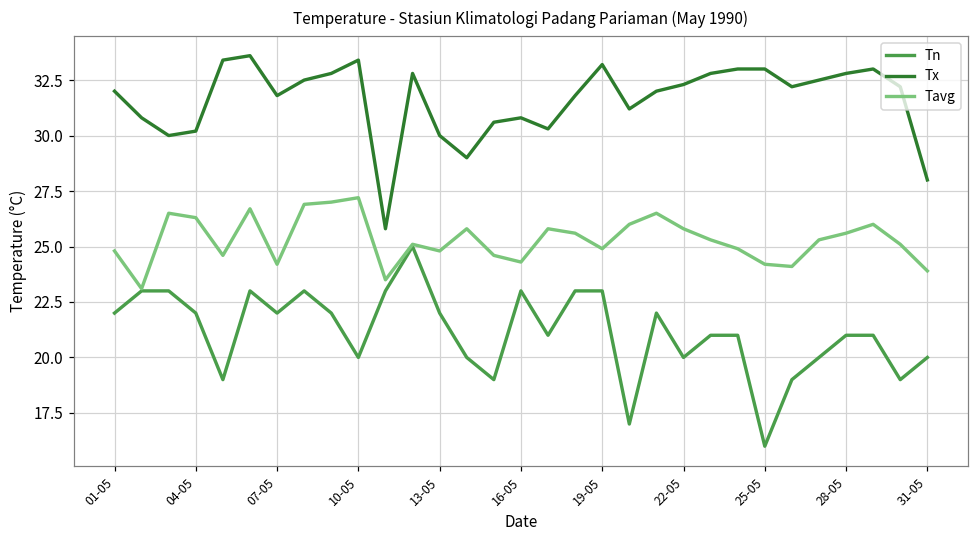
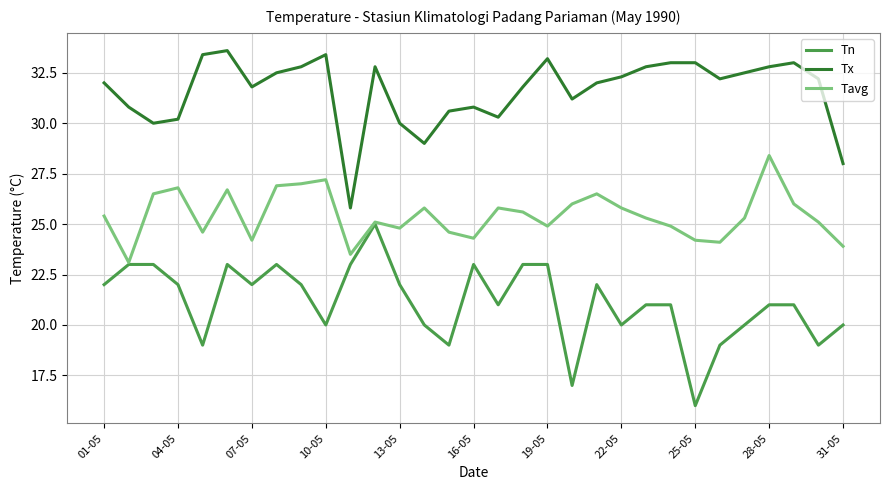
  {
    "Tavg": {
-     "01-05": 24.8,
-     "04-05": 26.3,
+     "01-05": 25.4,
+     "04-05": 26.8,
      "07-05": 24.2,
      "10-05": 27.2,
      "13-05": 24.8,
      "16-05": 24.3,
      "19-05": 24.9,
      "22-05": 25.8,
      "25-05": 24.2,
-     "28-05": 25.6,
+     "28-05": 28.4,
      "31-05": 23.9
    }
  }
